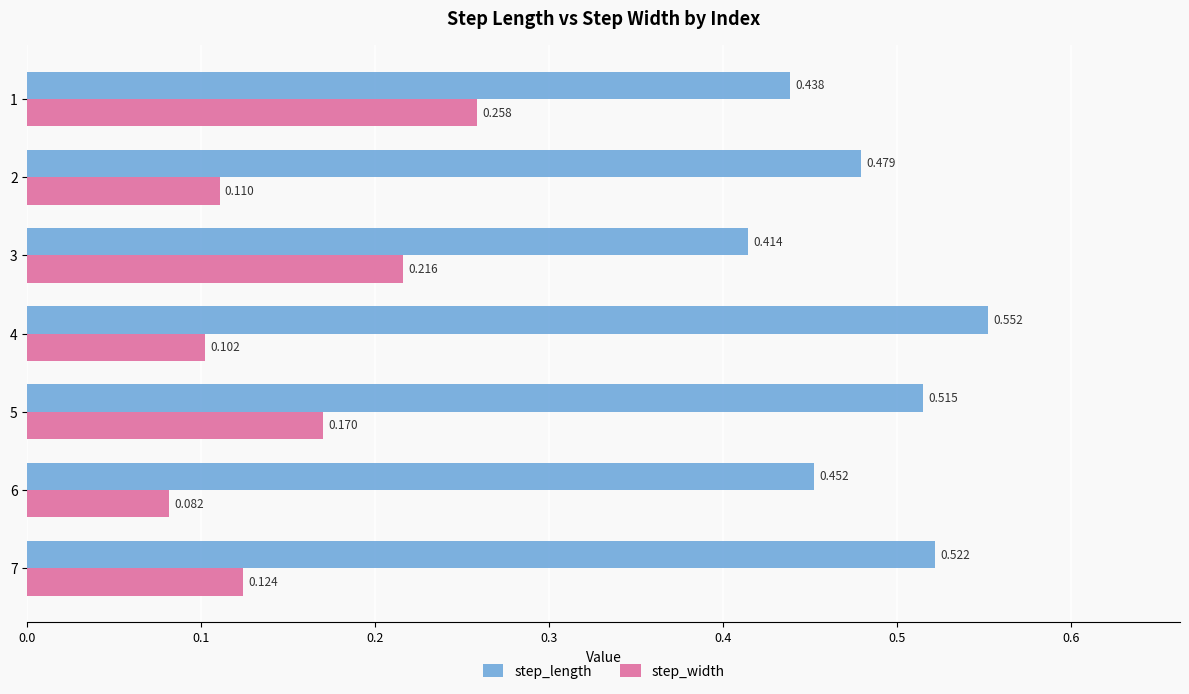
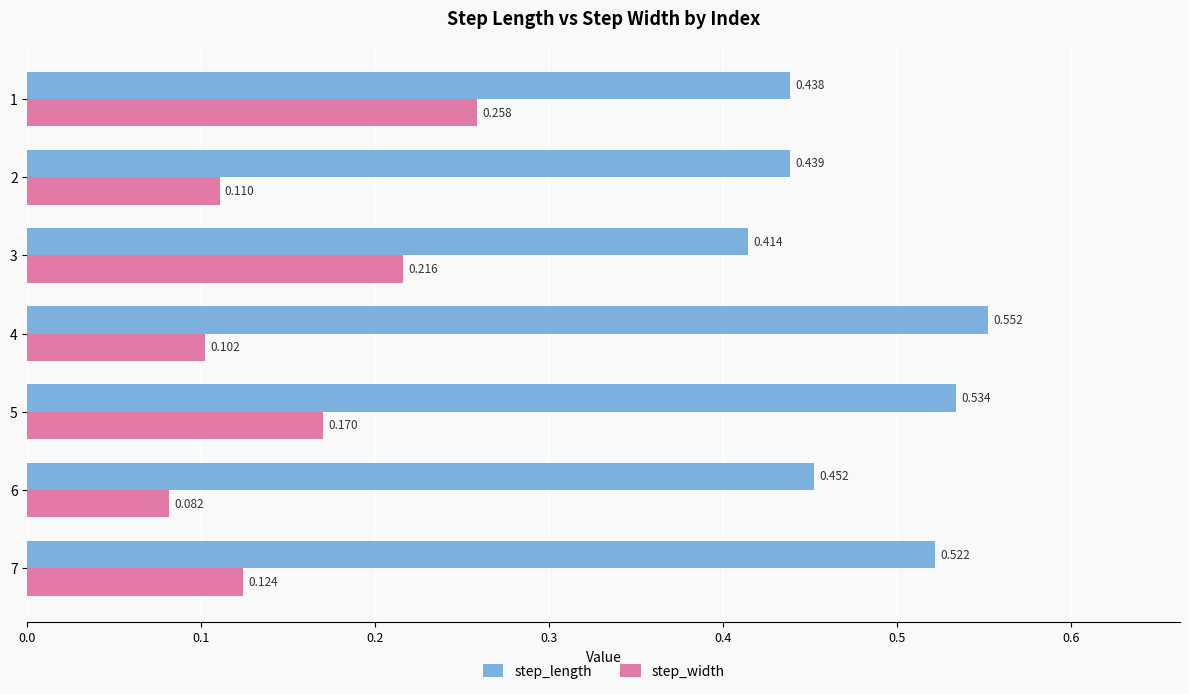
  {
    "step_length": {
      "1": 0.438,
-     "2": 0.479,
+     "2": 0.439,
      "3": 0.414,
      "4": 0.552,
-     "5": 0.515,
+     "5": 0.534,
      "6": 0.452,
      "7": 0.522
    },
    "step_width": {
      "1": 0.258,
      "2": 0.110,
      "3": 0.216,
      "4": 0.102,
      "5": 0.170,
      "6": 0.082,
      "7": 0.124
    }
  }
